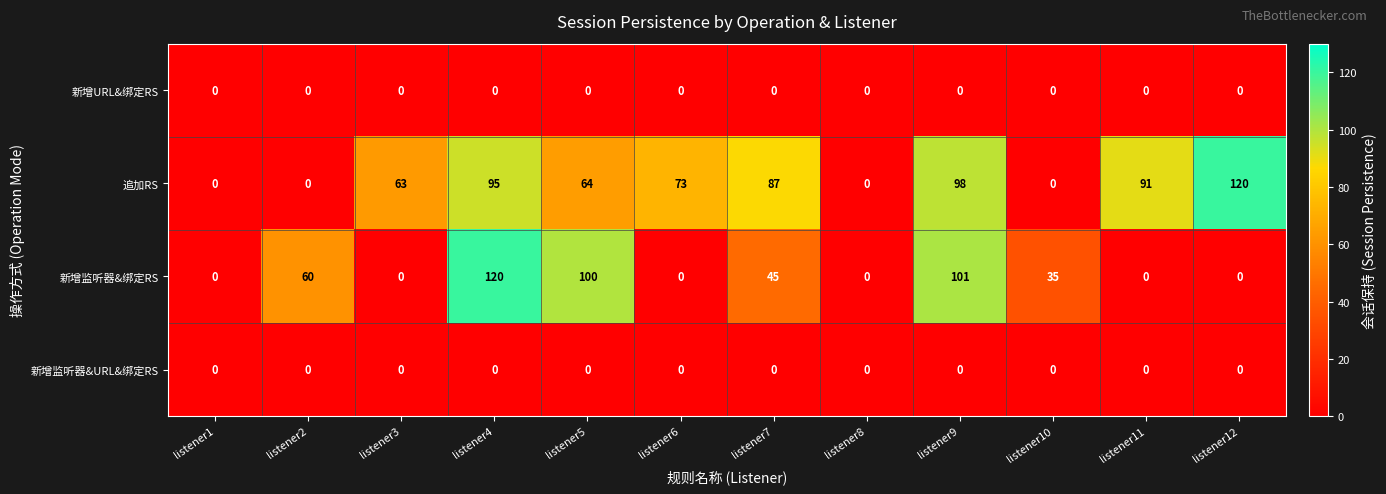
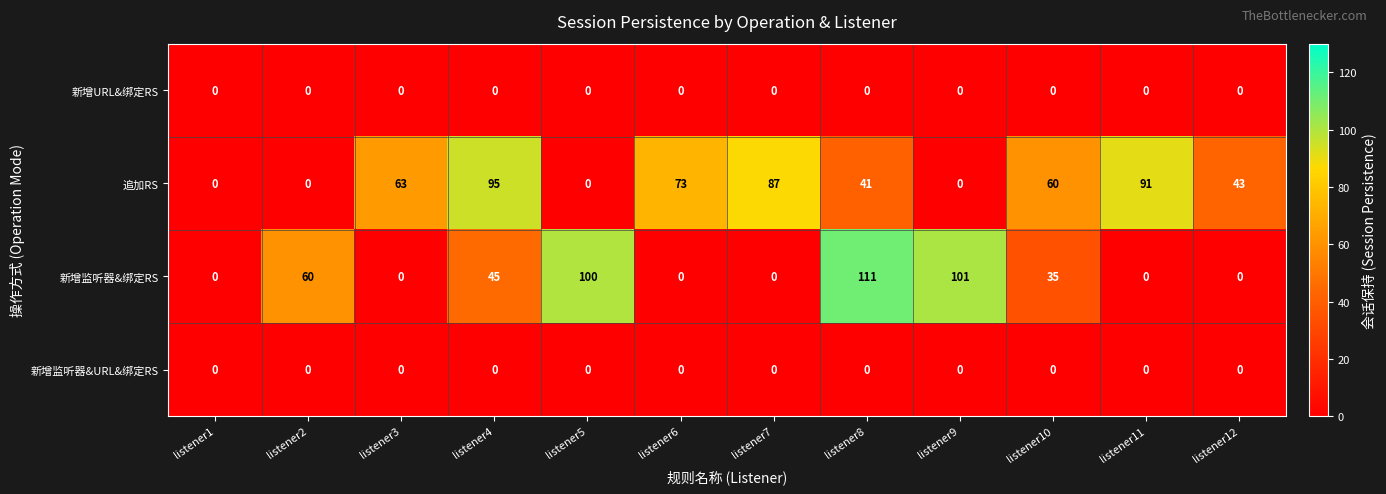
  {
    "新增URL&绑定RS": {
      "listener1": 0,
      "listener2": 0,
      "listener3": 0,
      "listener4": 0,
      "listener5": 0,
      "listener6": 0,
      "listener7": 0,
      "listener8": 0,
      "listener9": 0,
      "listener10": 0,
      "listener11": 0,
      "listener12": 0
    },
    "追加RS": {
      "listener1": 0,
      "listener2": 0,
      "listener3": 63,
      "listener4": 95,
-     "listener5": 64,
+     "listener5": 0,
      "listener6": 73,
      "listener7": 87,
-     "listener8": 0,
-     "listener9": 98,
-     "listener10": 0,
+     "listener8": 41,
+     "listener9": 0,
+     "listener10": 60,
      "listener11": 91,
-     "listener12": 120
+     "listener12": 43
    },
    "新增监听器&绑定RS": {
      "listener1": 0,
      "listener2": 60,
      "listener3": 0,
-     "listener4": 120,
+     "listener4": 45,
      "listener5": 100,
      "listener6": 0,
-     "listener7": 45,
-     "listener8": 0,
+     "listener7": 0,
+     "listener8": 111,
      "listener9": 101,
      "listener10": 35,
      "listener11": 0,
      "listener12": 0
    },
    "新增监听器&URL&绑定RS": {
      "listener1": 0,
      "listener2": 0,
      "listener3": 0,
      "listener4": 0,
      "listener5": 0,
      "listener6": 0,
      "listener7": 0,
      "listener8": 0,
      "listener9": 0,
      "listener10": 0,
      "listener11": 0,
      "listener12": 0
    }
  }
